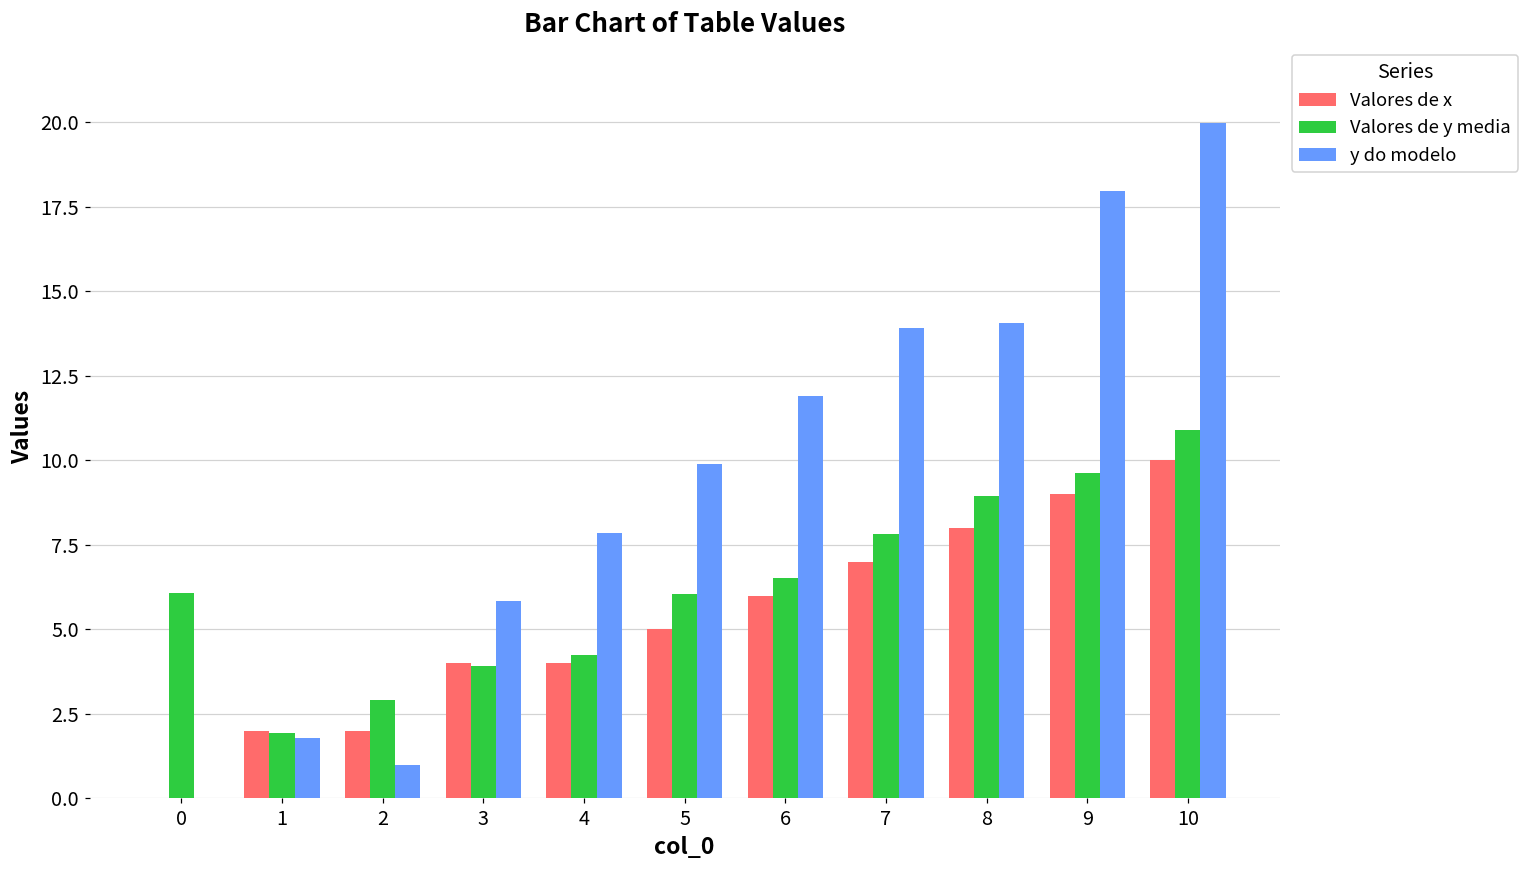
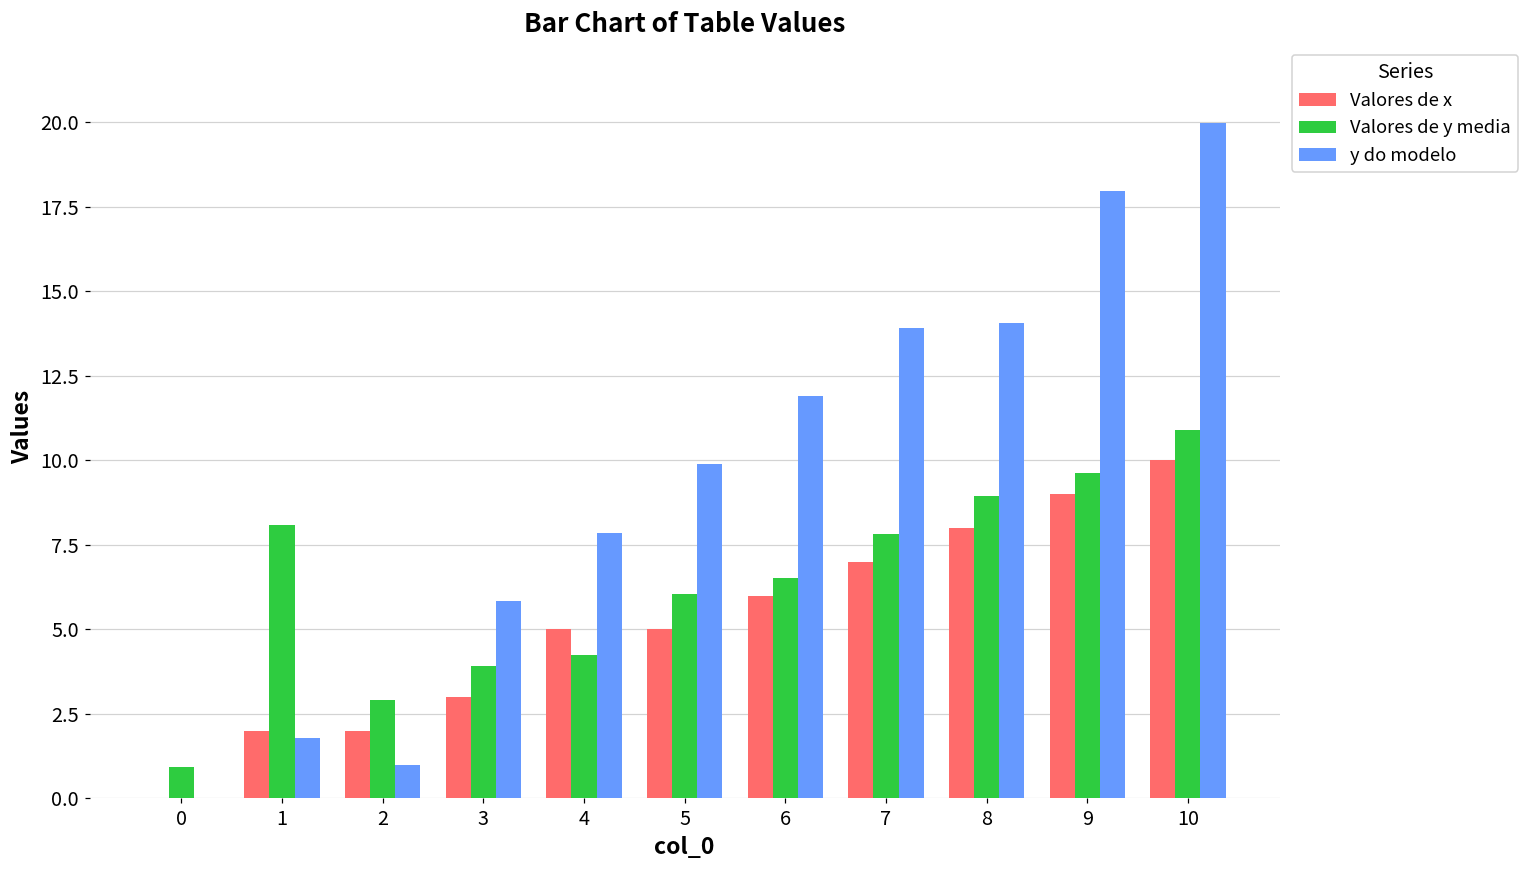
  {
    "Valores de x": {
      "0": 0,
      "1": 2,
      "2": 2,
-     "3": 4,
-     "4": 4,
+     "3": 3,
+     "4": 5,
      "5": 5,
      "6": 6,
      "7": 7,
      "8": 8,
      "9": 9,
      "10": 10
    },
    "Valores de y media": {
-     "0": 6.1,
-     "1": 1.9,
+     "0": 0.9,
+     "1": 8.1,
      "2": 2.9,
      "3": 3.9,
      "4": 4.2,
      "5": 6.1,
      "6": 6.5,
      "7": 7.8,
      "8": 8.9,
      "9": 9.6,
      "10": 10.9
    },
    "y do modelo": {
      "1": 1.8,
      "2": 1.0,
      "3": 5.8,
      "4": 7.9,
      "5": 9.9,
      "6": 11.9,
      "7": 13.9,
      "8": 14.1,
      "9": 18.0,
      "10": 20.0
    }
  }
